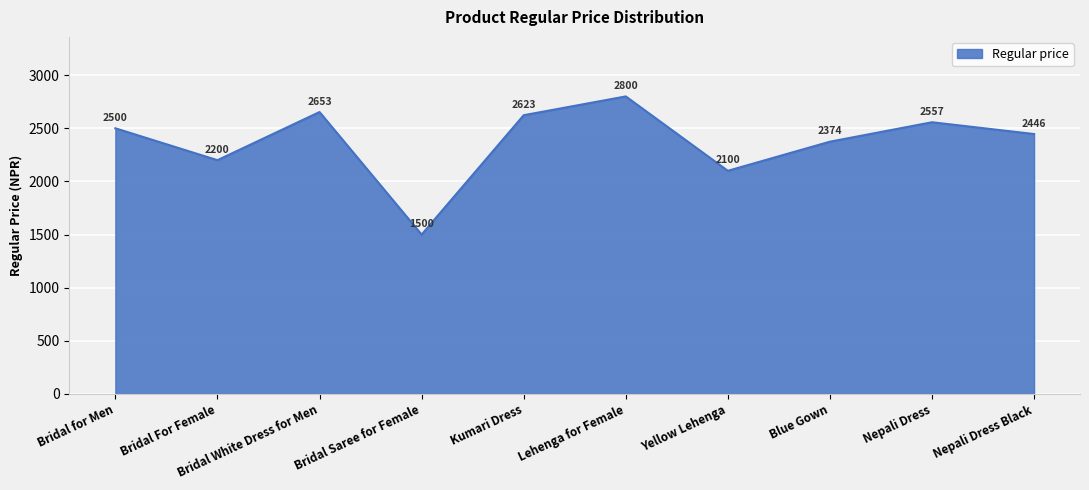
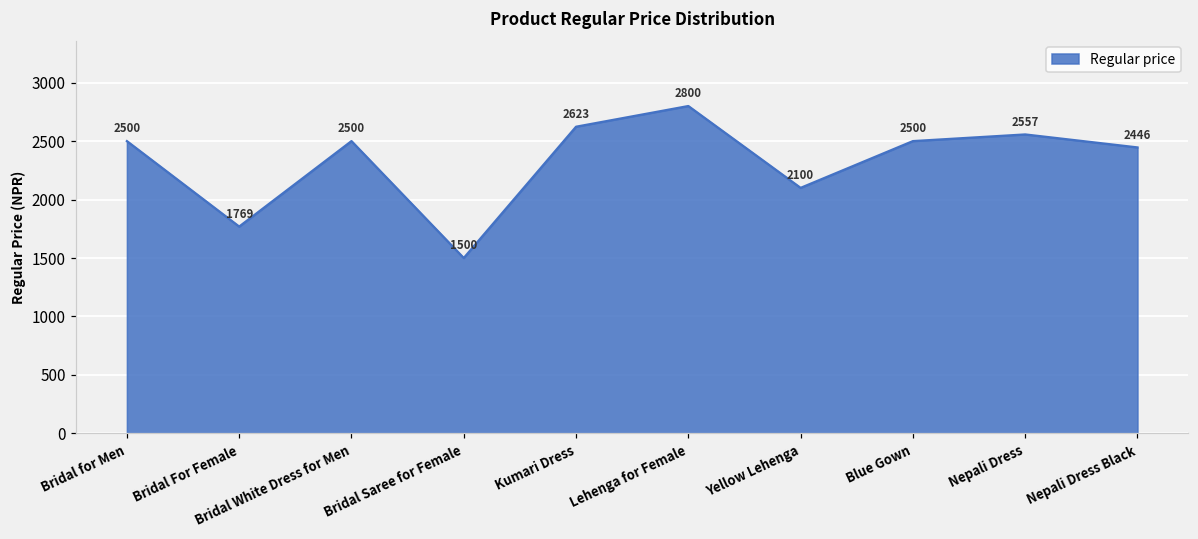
  {
    "Bridal for Men": 2500,
-   "Bridal For Female": 2200,
-   "Bridal White Dress for Men": 2653,
+   "Bridal For Female": 1769,
+   "Bridal White Dress for Men": 2500,
    "Bridal Saree for Female": 1500,
    "Kumari Dress": 2623,
    "Lehenga for Female": 2800,
    "Yellow Lehenga": 2100,
-   "Blue Gown": 2374,
+   "Blue Gown": 2500,
    "Nepali Dress": 2557,
    "Nepali Dress Black": 2446
  }
